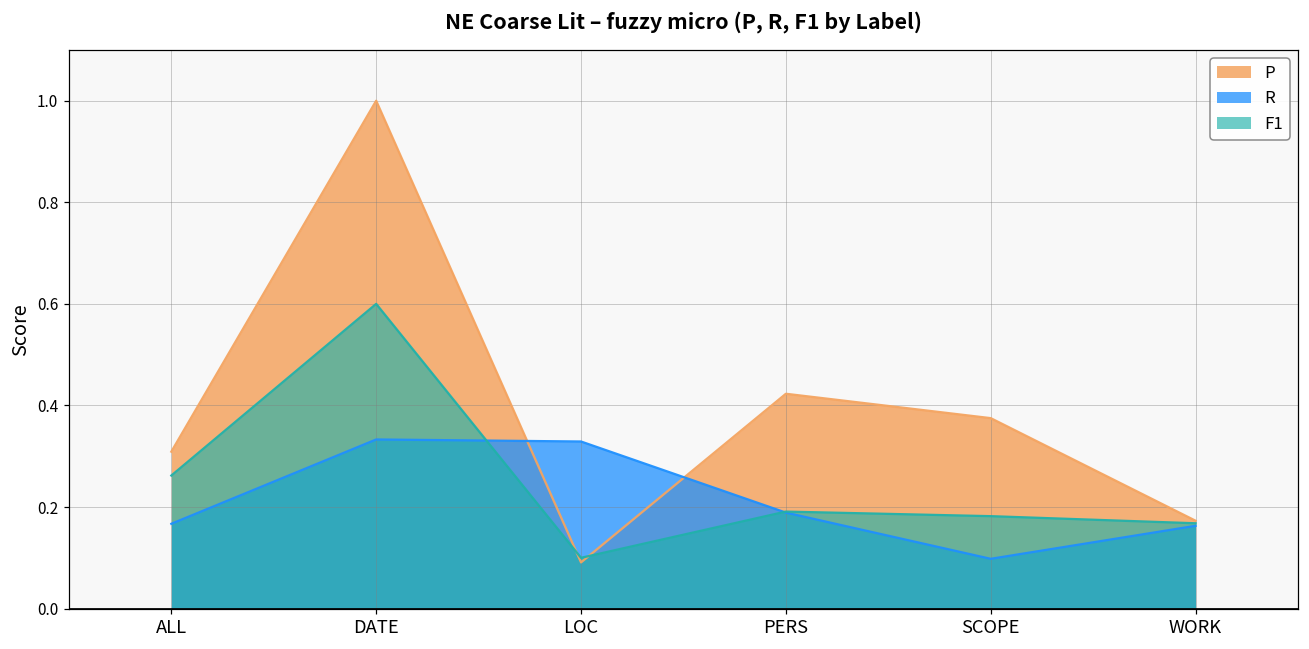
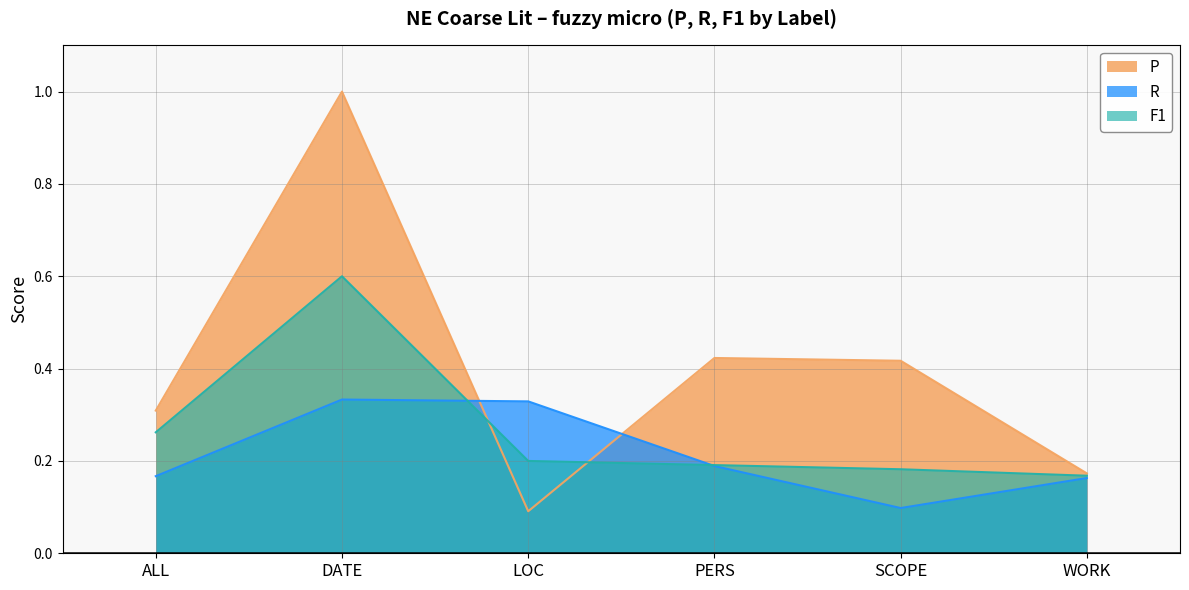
  {
    "P": {
      "ALL": 0.31,
      "DATE": 1.00,
      "LOC": 0.09,
      "PERS": 0.42,
-     "SCOPE": 0.38
+     "SCOPE": 0.42
    },
    "R": {
      "ALL": 0.17,
      "DATE": 0.33,
      "LOC": 0.33,
      "SCOPE": 0.10
    },
    "F1": {
      "ALL": 0.26,
      "DATE": 0.6,
-     "LOC": 0.1,
+     "LOC": 0.2,
      "SCOPE": 0.18
    }
  }
